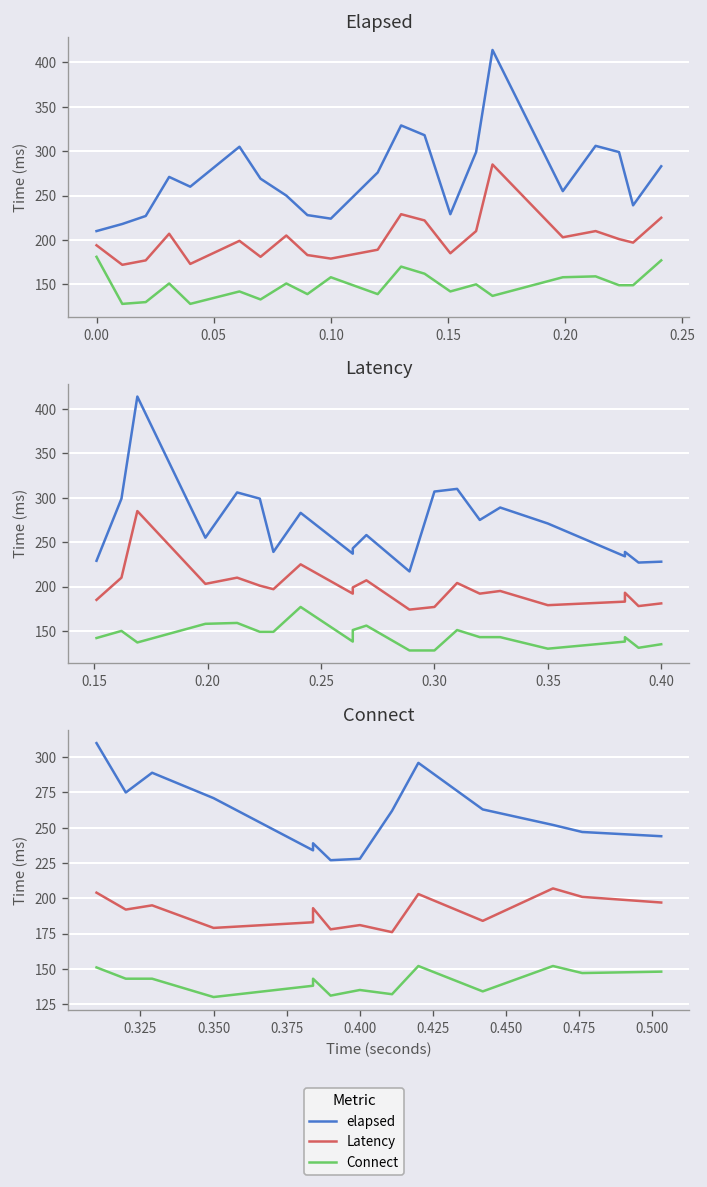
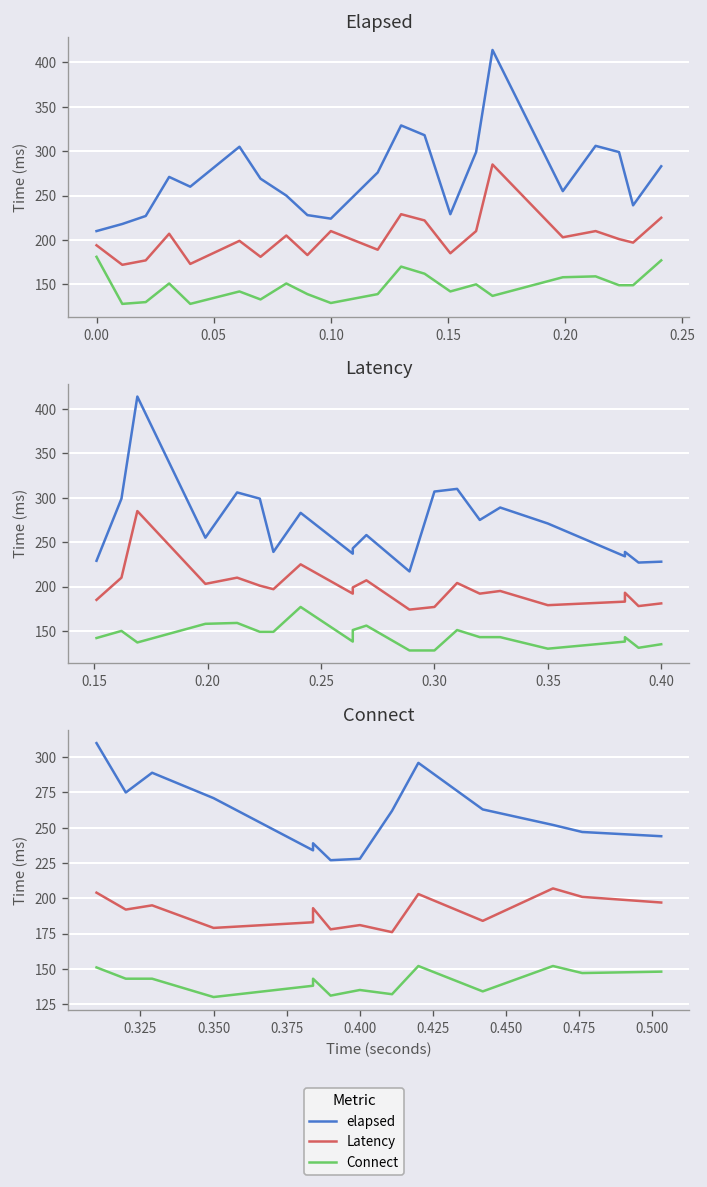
  {
    "Elapsed": {
      "elapsed": {
        "0.00": 210,
        "0.10": 220
      },
      "Latency": {
        "0.00": 190,
-       "0.10": 180
+       "0.10": 210
      },
      "Connect": {
        "0.00": 180,
-       "0.10": 160
+       "0.10": 130
      }
    }
  }
